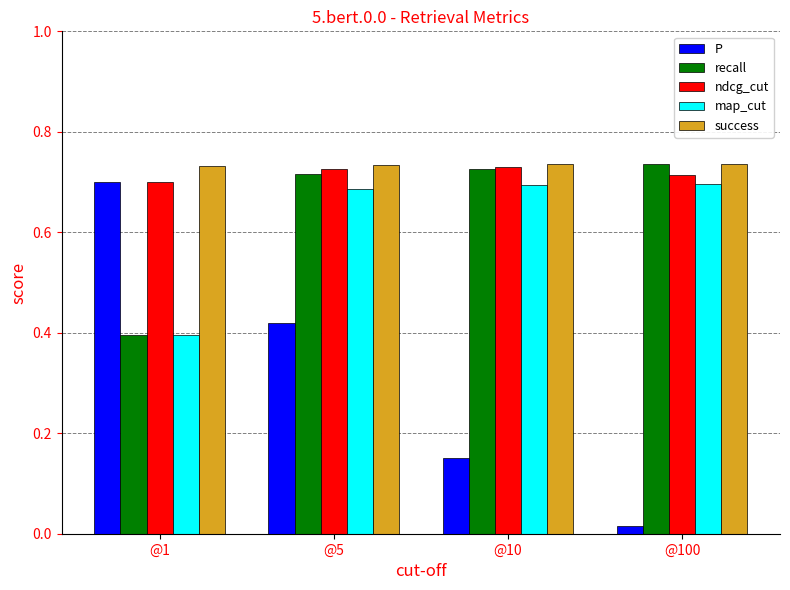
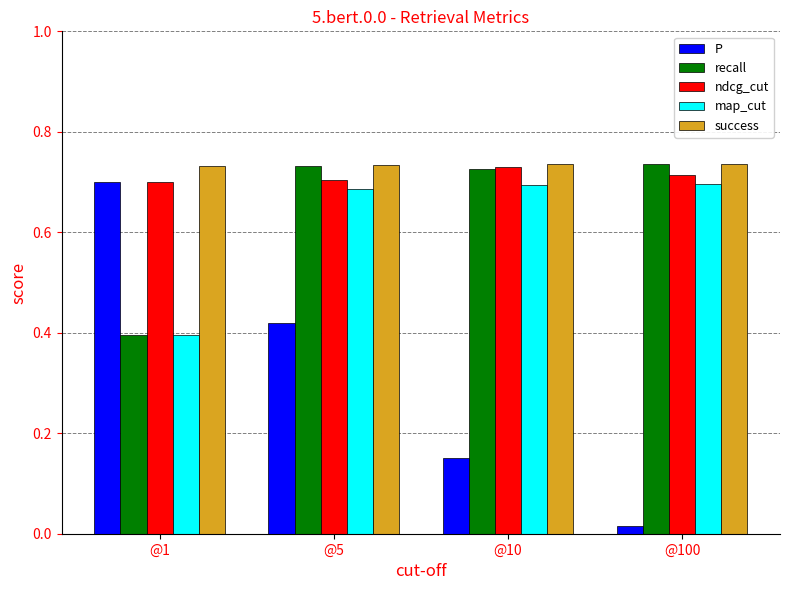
  {
    "P": {
      "@1": 0.70,
      "@5": 0.42,
      "@10": 0.15,
      "@100": 0.02
    },
    "recall": {
      "@1": 0.40,
-     "@5": 0.72,
+     "@5": 0.73,
      "@10": 0.73,
      "@100": 0.74
    },
    "ndcg_cut": {
      "@1": 0.70,
-     "@5": 0.73,
+     "@5": 0.70,
      "@10": 0.73,
      "@100": 0.71
    },
    "map_cut": {
      "@1": 0.40,
      "@5": 0.69,
      "@10": 0.69,
      "@100": 0.70
    },
    "success": {
      "@1": 0.73,
      "@5": 0.73,
      "@10": 0.74,
      "@100": 0.74
    }
  }
